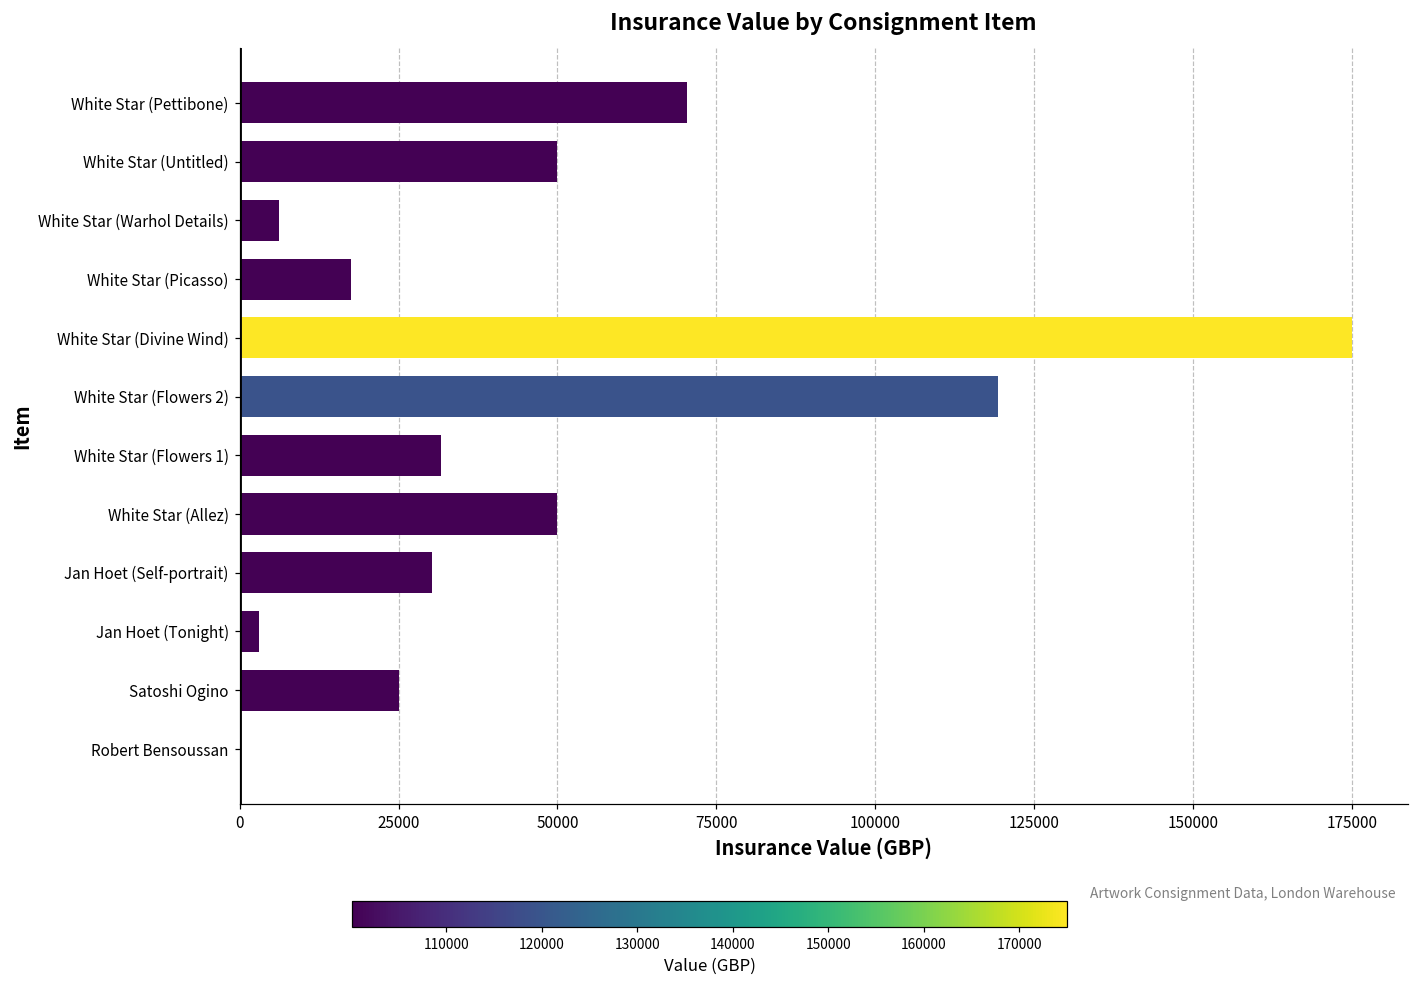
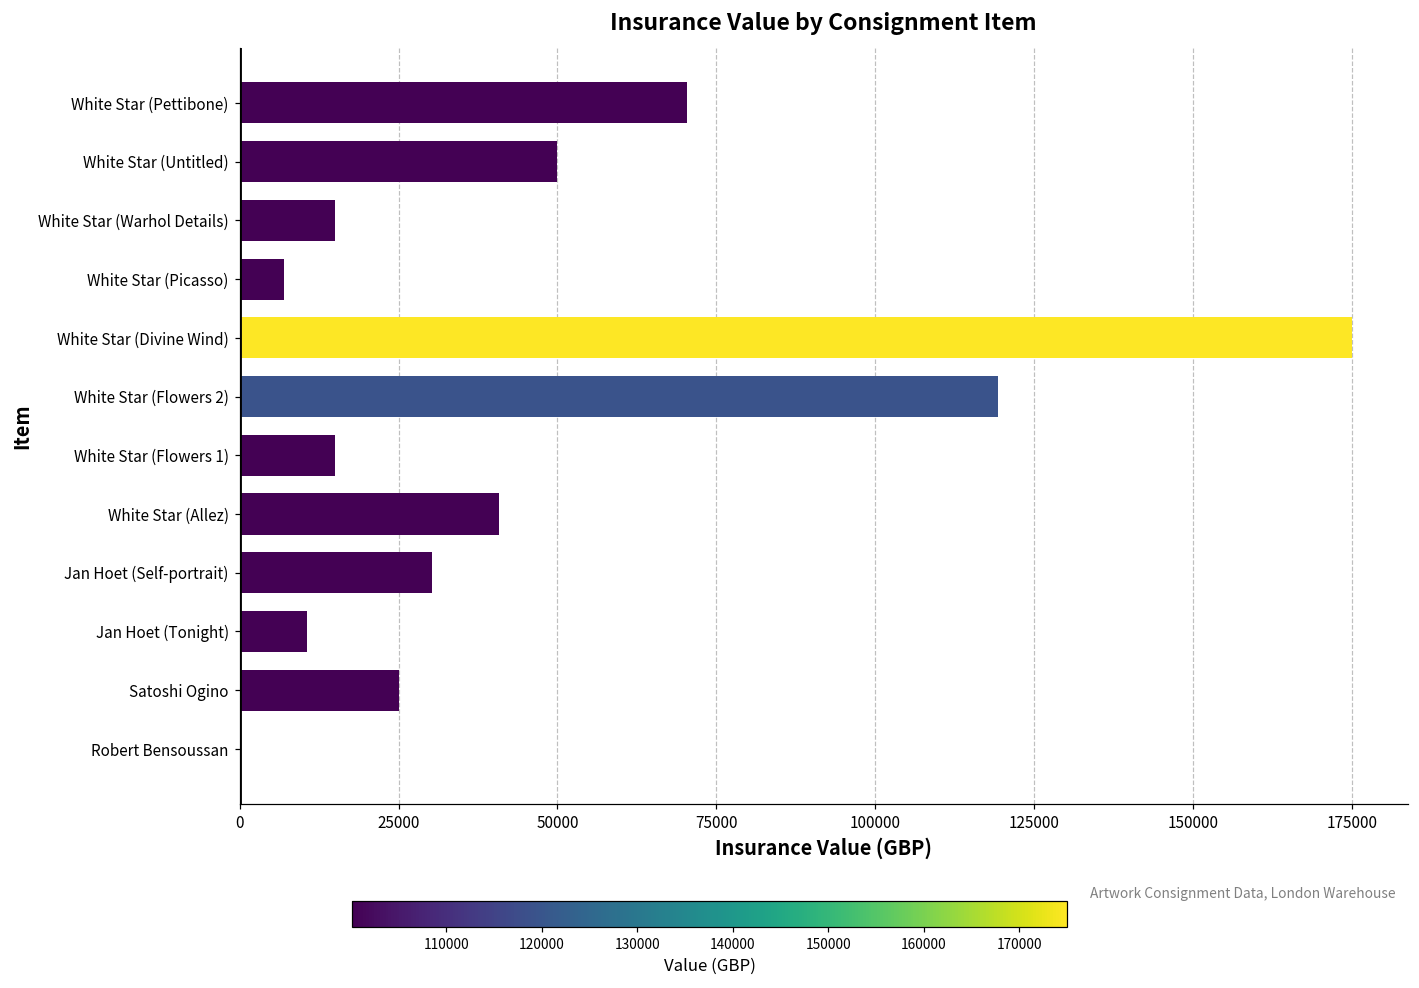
  {
    "White Star (Pettibone)": 70000,
    "White Star (Untitled)": 50000,
-   "White Star (Warhol Details)": 6000,
-   "White Star (Picasso)": 18000,
+   "White Star (Warhol Details)": 15000,
+   "White Star (Picasso)": 7000,
    "White Star (Divine Wind)": 175000,
    "White Star (Flowers 2)": 119000,
-   "White Star (Flowers 1)": 32000,
-   "White Star (Allez)": 50000,
+   "White Star (Flowers 1)": 15000,
+   "White Star (Allez)": 41000,
    "Jan Hoet (Self-portrait)": 30000,
-   "Jan Hoet (Tonight)": 3000,
+   "Jan Hoet (Tonight)": 11000,
    "Satoshi Ogino": 25000,
    "Robert Bensoussan": 0
  }
